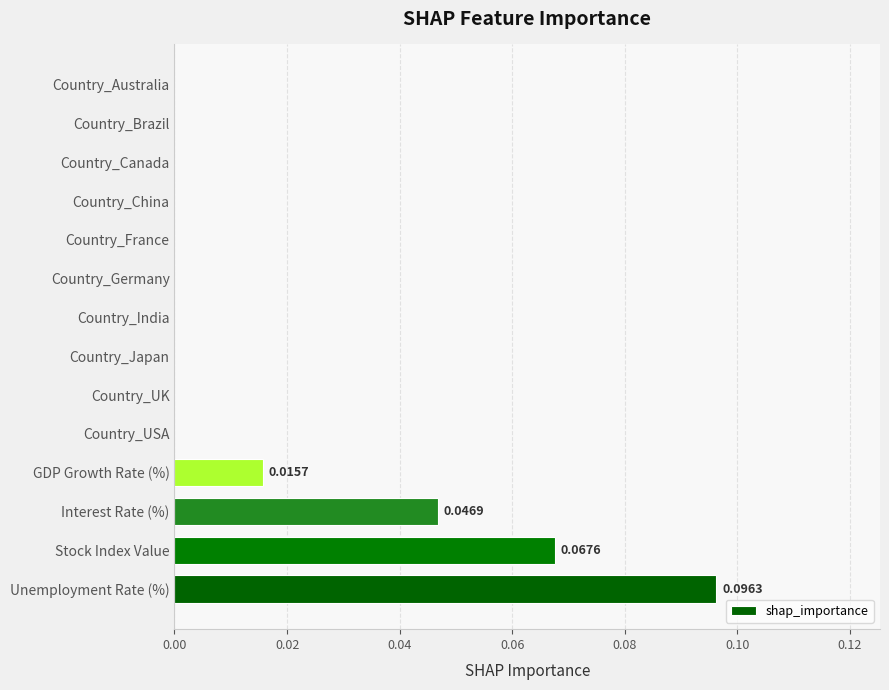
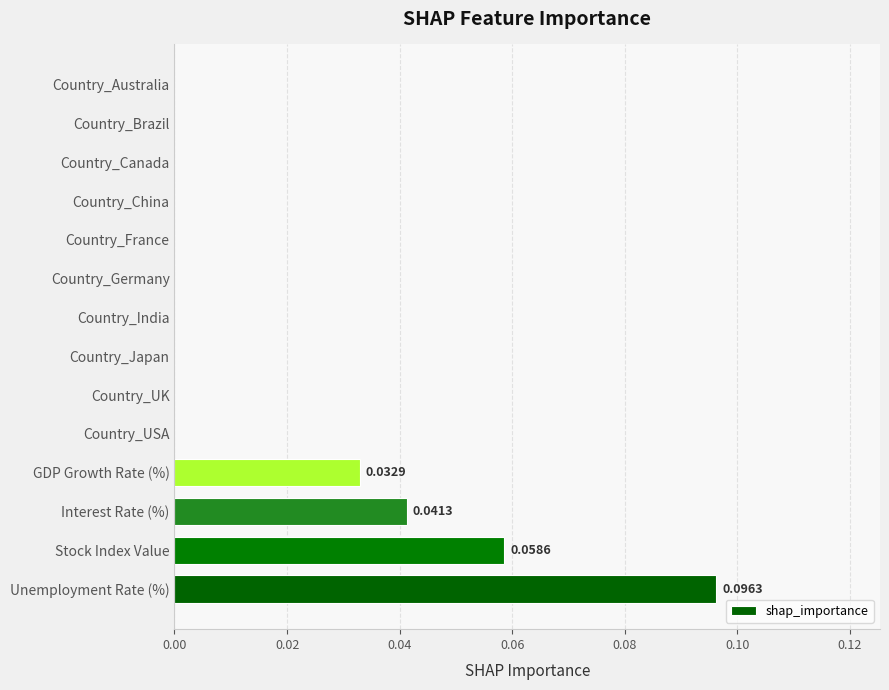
  {
-   "GDP Growth Rate (%)": 0.0157,
-   "Interest Rate (%)": 0.0469,
-   "Stock Index Value": 0.0676,
+   "GDP Growth Rate (%)": 0.0329,
+   "Interest Rate (%)": 0.0413,
+   "Stock Index Value": 0.0586,
    "Unemployment Rate (%)": 0.0963
  }
